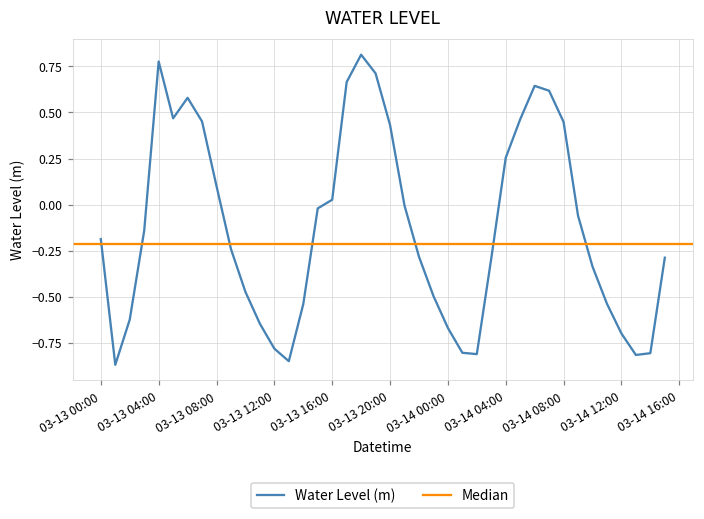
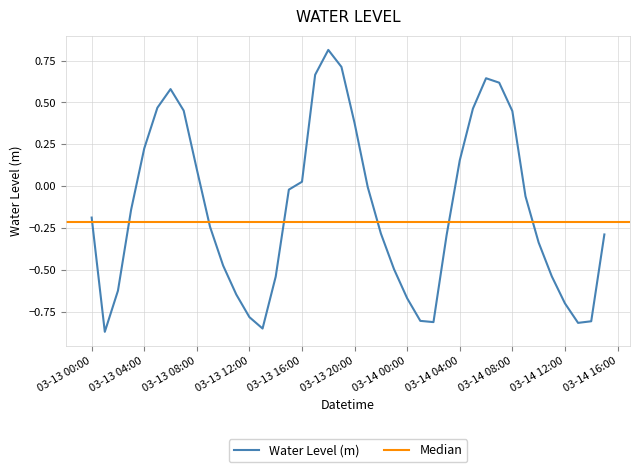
  {
    "03-13 00:00": -0.19,
-   "03-13 04:00": 0.78,
+   "03-13 04:00": 0.23,
    "03-13 08:00": 0.10,
    "03-13 12:00": -0.78,
    "03-13 16:00": 0.03,
-   "03-13 20:00": 0.43,
+   "03-13 20:00": 0.38,
    "03-14 00:00": -0.67,
-   "03-14 04:00": 0.25,
+   "03-14 04:00": 0.15,
    "03-14 08:00": 0.45,
    "03-14 12:00": -0.70
  }
